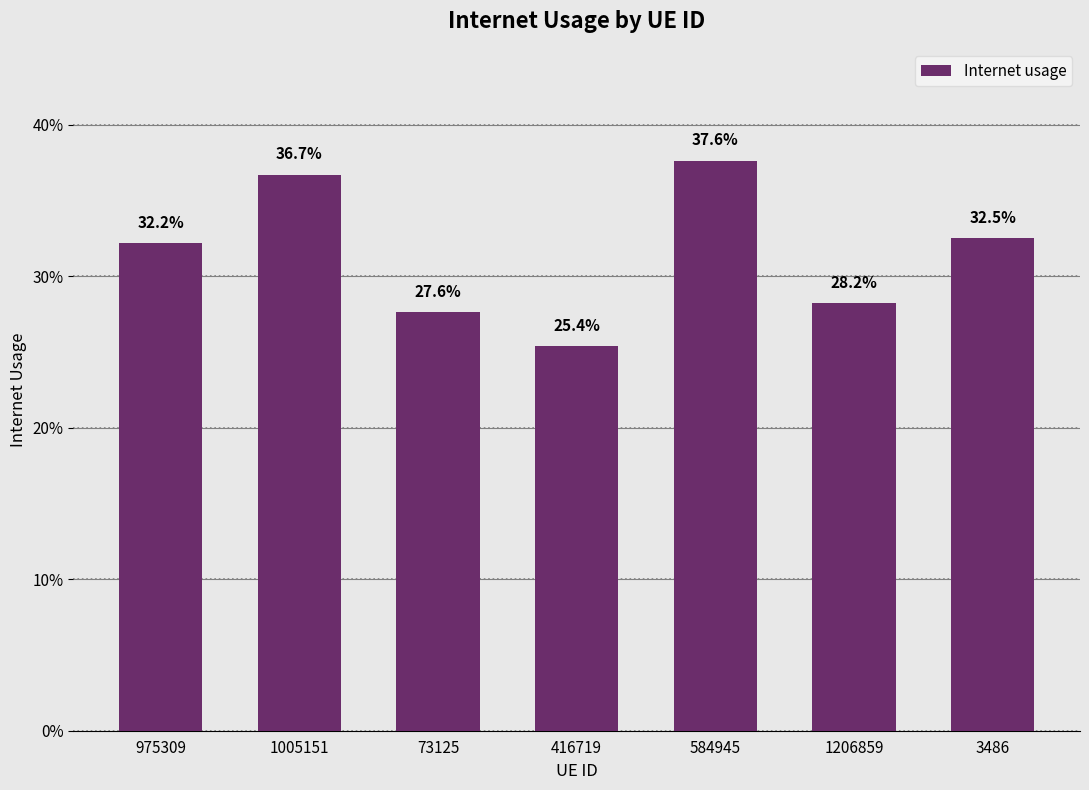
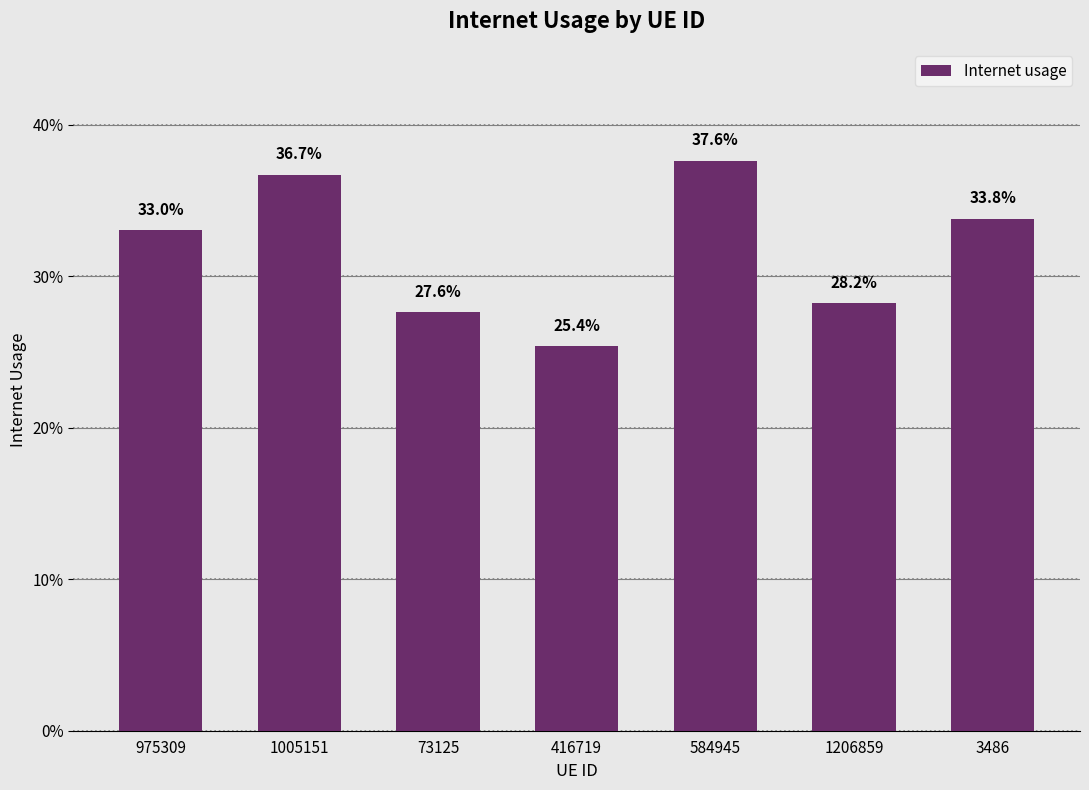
  {
-   "975309": "32.2%",
+   "975309": "33.0%",
    "1005151": "36.7%",
    "73125": "27.6%",
    "416719": "25.4%",
    "584945": "37.6%",
    "1206859": "28.2%",
-   "3486": "32.5%"
+   "3486": "33.8%"
  }
